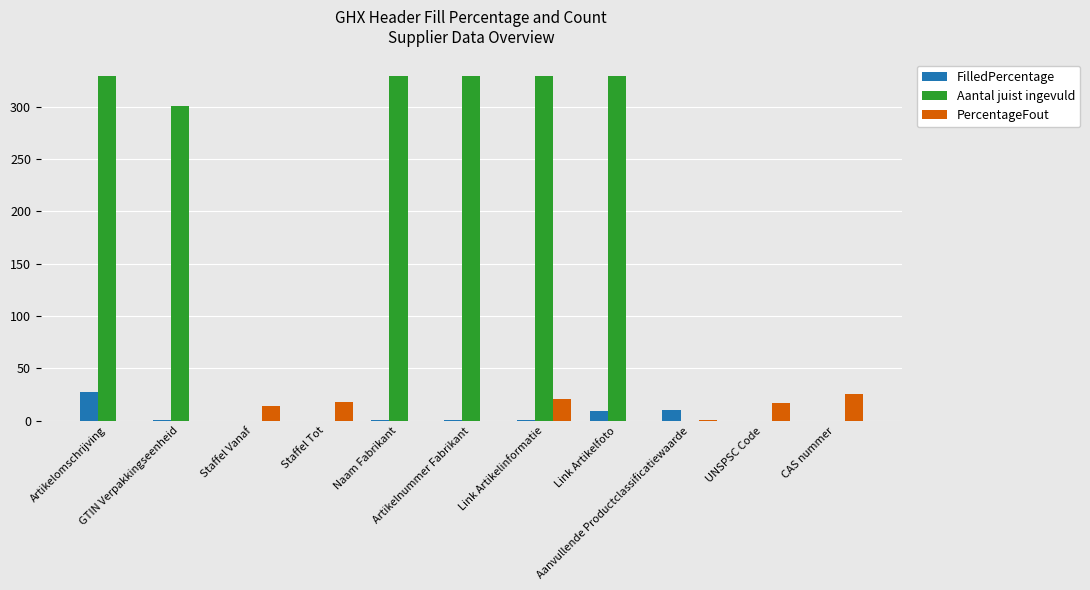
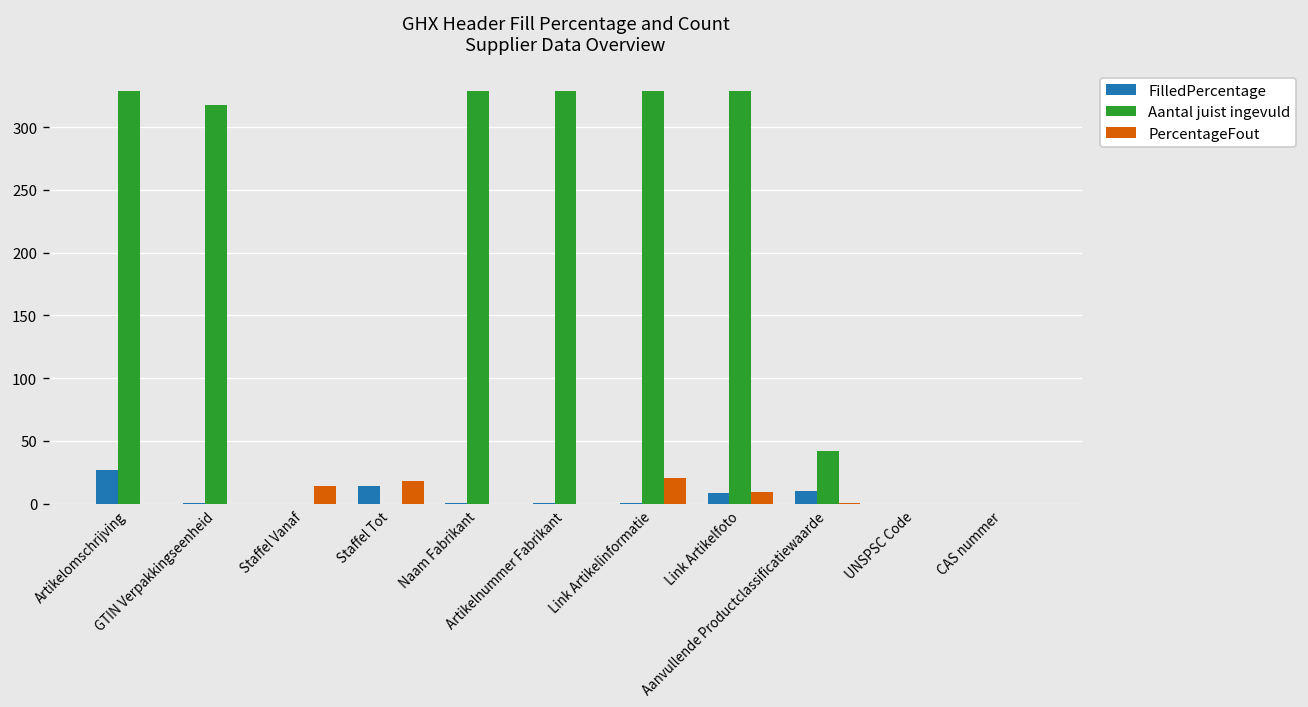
  {
    "FilledPercentage": {
      "Artikelomschrijving": 27,
      "Staffel Vanaf": 0,
-     "Staffel Tot": 0,
+     "Staffel Tot": 14,
      "Link Artikelfoto": 9,
      "Aanvullende Productclassificatiewaarde": 10,
      "UNSPSC Code": 0,
      "CAS nummer": 0
    },
    "Aantal juist ingevuld": {
      "Artikelomschrijving": 329,
-     "GTIN Verpakkingseenheid": 301,
+     "GTIN Verpakkingseenheid": 318,
      "Staffel Vanaf": 0,
      "Staffel Tot": 0,
      "Naam Fabrikant": 329,
      "Artikelnummer Fabrikant": 329,
      "Link Artikelinformatie": 329,
      "Link Artikelfoto": 329,
-     "Aanvullende Productclassificatiewaarde": 0,
+     "Aanvullende Productclassificatiewaarde": 42,
      "UNSPSC Code": 0,
      "CAS nummer": 0
    },
    "PercentageFout": {
      "Artikelomschrijving": 0,
      "GTIN Verpakkingseenheid": 0,
      "Staffel Vanaf": 14,
      "Staffel Tot": 18,
      "Naam Fabrikant": 0,
      "Artikelnummer Fabrikant": 0,
      "Link Artikelinformatie": 20,
-     "Link Artikelfoto": 0,
-     "UNSPSC Code": 17,
-     "CAS nummer": 25
+     "Link Artikelfoto": 9,
+     "UNSPSC Code": 0,
+     "CAS nummer": 0
    }
  }
